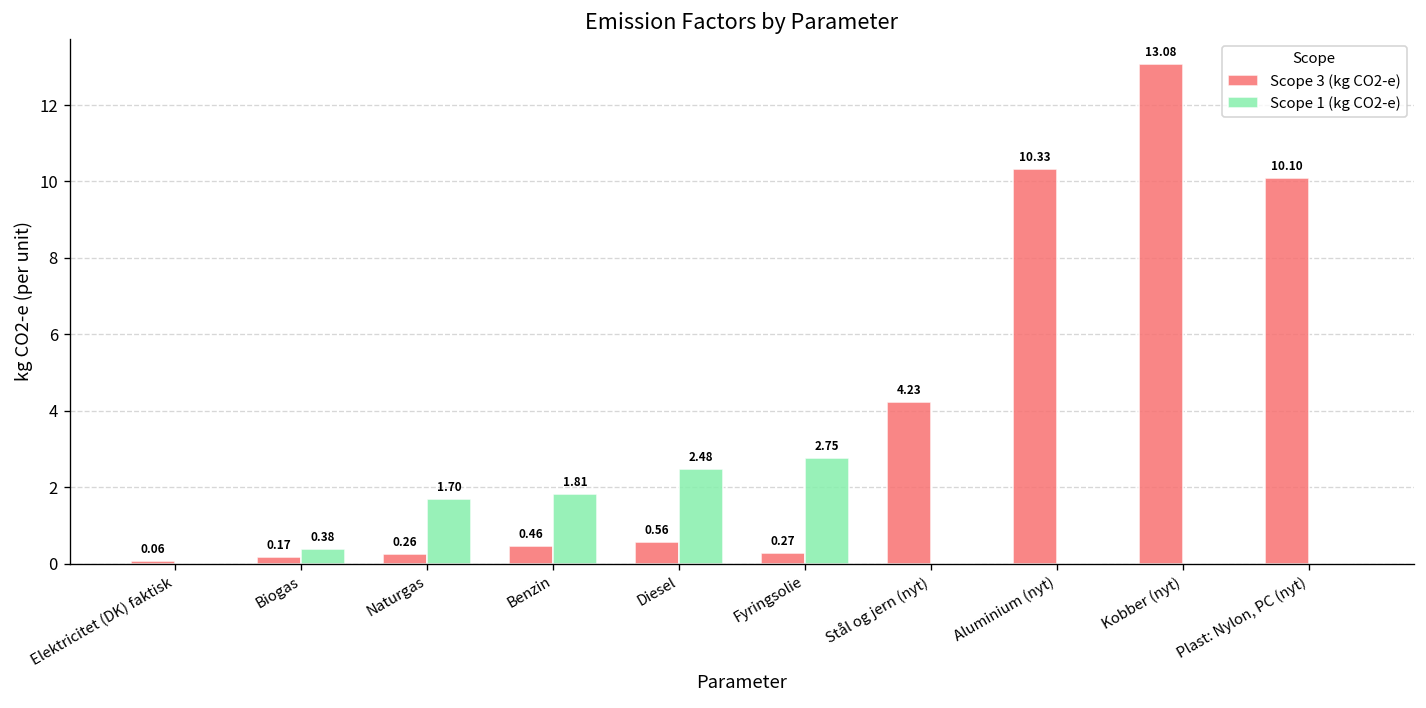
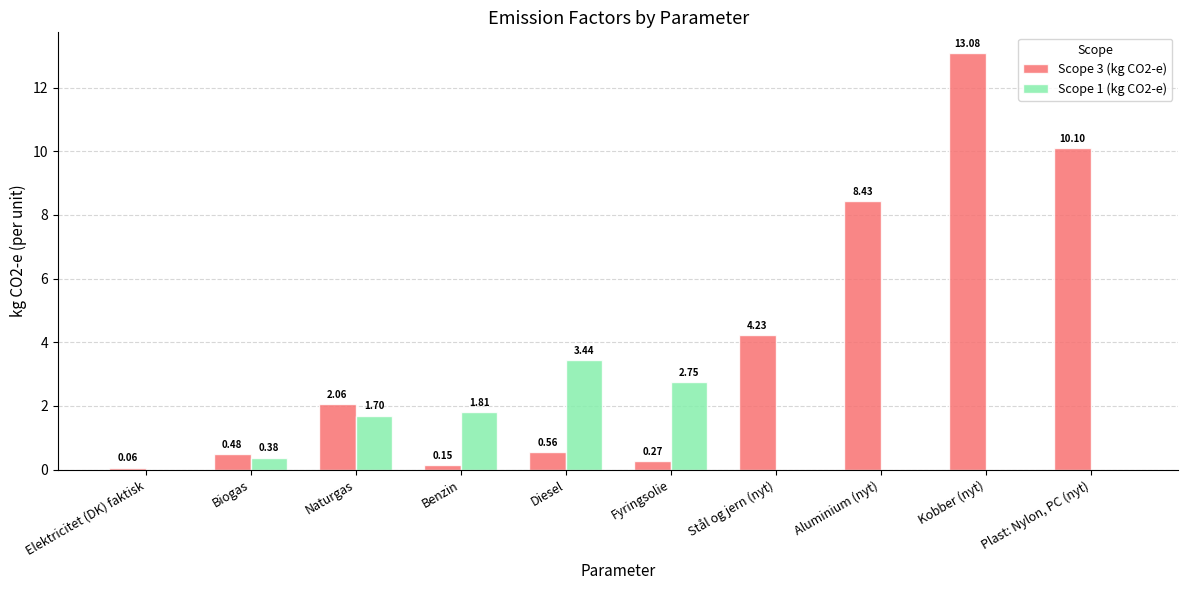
  {
    "Scope 3 (kg CO2-e)": {
      "Elektricitet (DK) faktisk": 0.06,
-     "Biogas": 0.17,
-     "Naturgas": 0.26,
-     "Benzin": 0.46,
+     "Biogas": 0.48,
+     "Naturgas": 2.06,
+     "Benzin": 0.15,
      "Diesel": 0.56,
      "Fyringsolie": 0.27,
      "Stål og jern (nyt)": 4.23,
-     "Aluminium (nyt)": 10.33,
+     "Aluminium (nyt)": 8.43,
      "Kobber (nyt)": 13.08,
      "Plast: Nylon, PC (nyt)": 10.10
    },
    "Scope 1 (kg CO2-e)": {
      "Biogas": 0.38,
      "Naturgas": 1.70,
      "Benzin": 1.81,
-     "Diesel": 2.48,
+     "Diesel": 3.44,
      "Fyringsolie": 2.75
    }
  }
